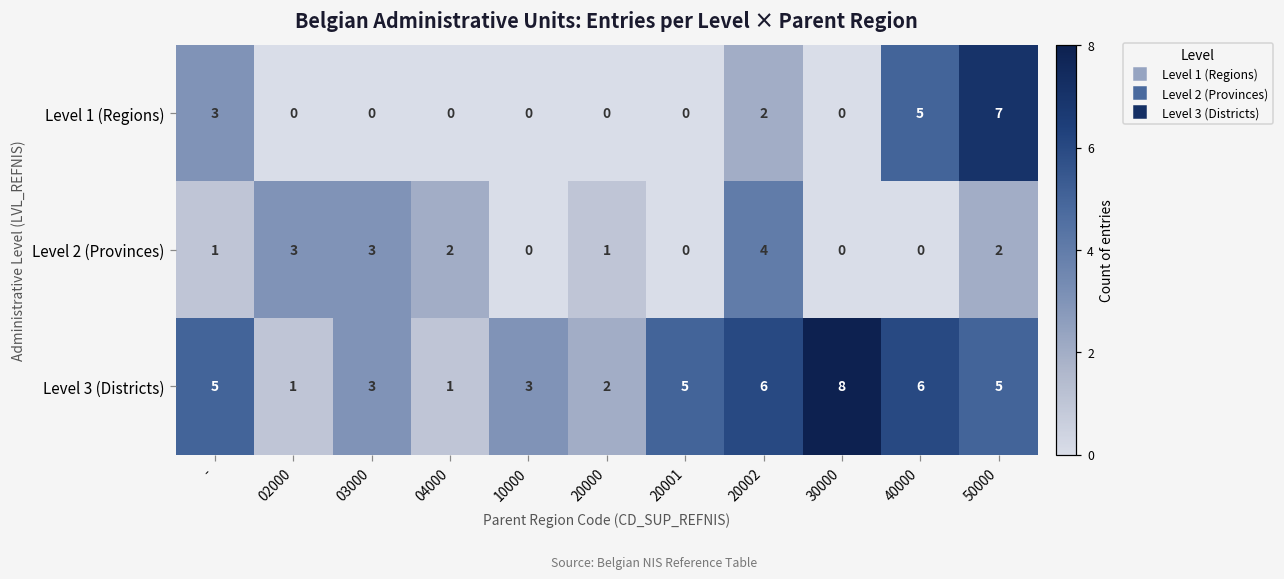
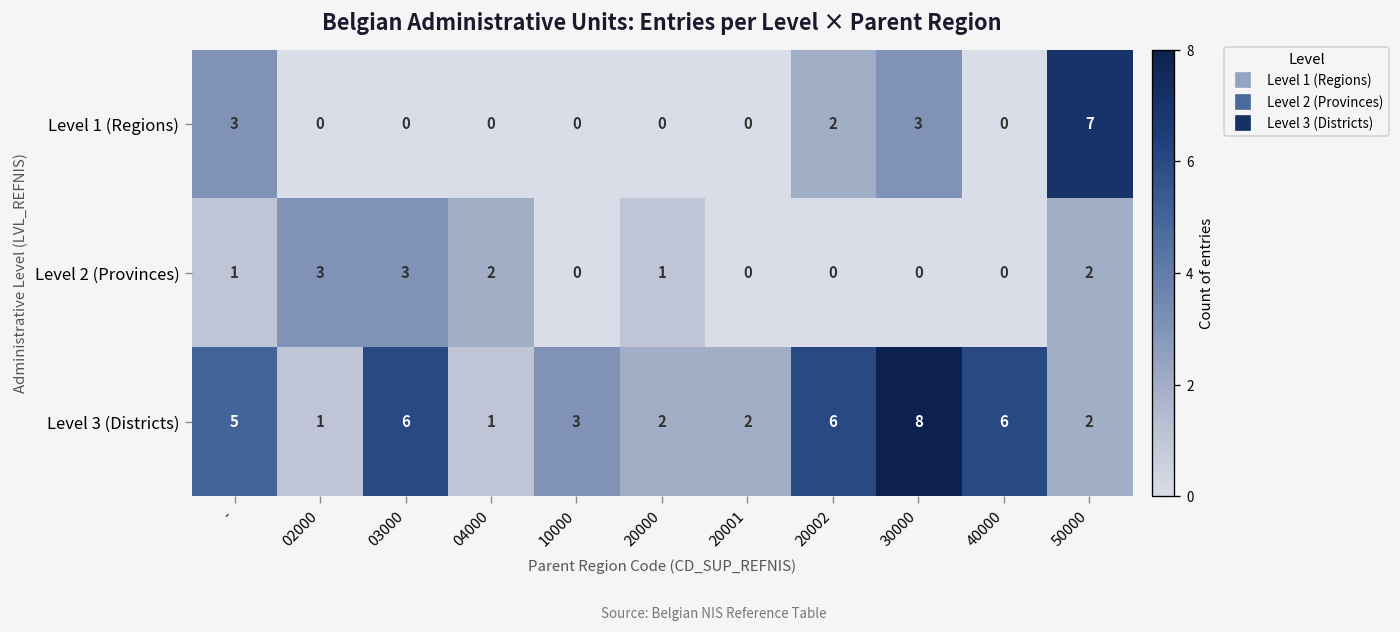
  {
    "Level 1 (Regions)": {
      "-": 3,
      "02000": 0,
      "03000": 0,
      "04000": 0,
      "10000": 0,
      "20000": 0,
      "20001": 0,
      "20002": 2,
-     "30000": 0,
-     "40000": 5,
+     "30000": 3,
+     "40000": 0,
      "50000": 7
    },
    "Level 2 (Provinces)": {
      "-": 1,
      "02000": 3,
      "03000": 3,
      "04000": 2,
      "10000": 0,
      "20000": 1,
      "20001": 0,
-     "20002": 4,
+     "20002": 0,
      "30000": 0,
      "40000": 0,
      "50000": 2
    },
    "Level 3 (Districts)": {
      "-": 5,
      "02000": 1,
-     "03000": 3,
+     "03000": 6,
      "04000": 1,
      "10000": 3,
      "20000": 2,
-     "20001": 5,
+     "20001": 2,
      "20002": 6,
      "30000": 8,
      "40000": 6,
-     "50000": 5
+     "50000": 2
    }
  }
